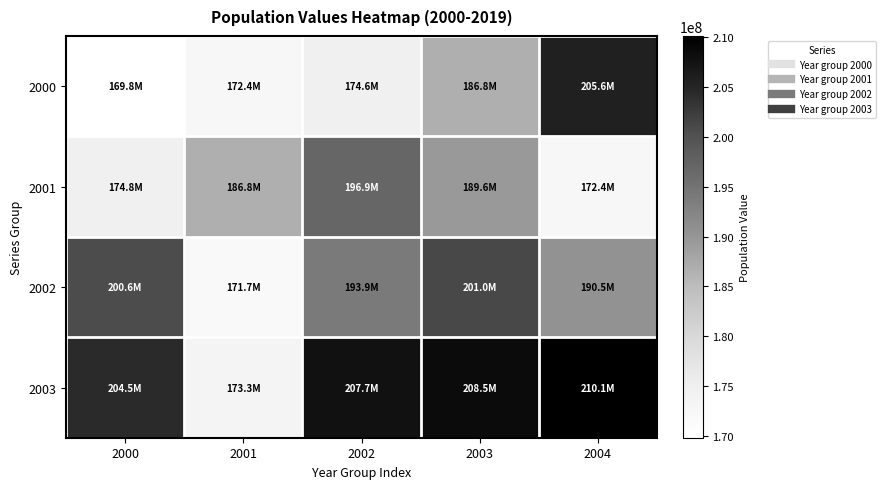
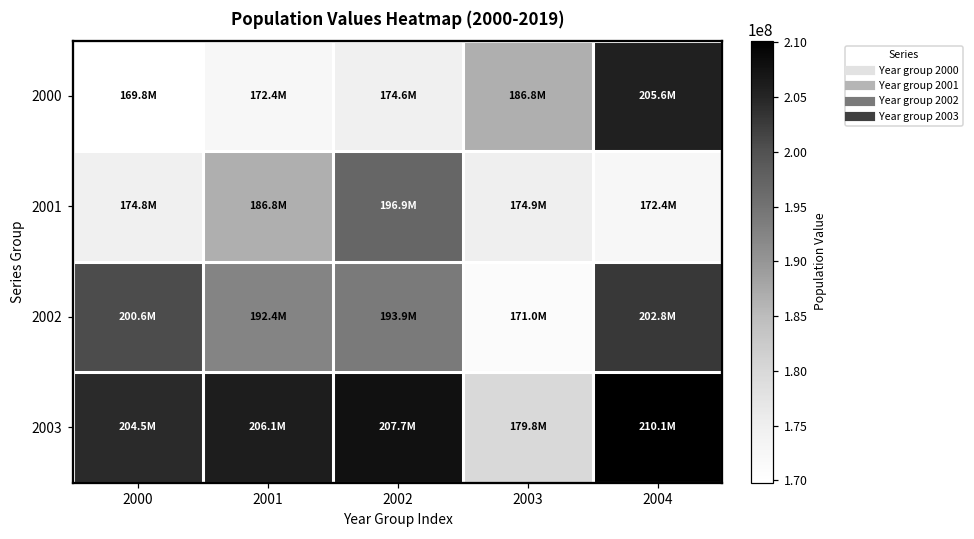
  {
    "2000": {
      "2000": "169.8M",
      "2001": "172.4M",
      "2002": "174.6M",
      "2003": "186.8M",
      "2004": "205.6M"
    },
    "2001": {
      "2000": "174.8M",
      "2001": "186.8M",
      "2002": "196.9M",
-     "2003": "189.6M",
+     "2003": "174.9M",
      "2004": "172.4M"
    },
    "2002": {
      "2000": "200.6M",
-     "2001": "171.7M",
+     "2001": "192.4M",
      "2002": "193.9M",
-     "2003": "201.0M",
-     "2004": "190.5M"
+     "2003": "171.0M",
+     "2004": "202.8M"
    },
    "2003": {
      "2000": "204.5M",
-     "2001": "173.3M",
+     "2001": "206.1M",
      "2002": "207.7M",
-     "2003": "208.5M",
+     "2003": "179.8M",
      "2004": "210.1M"
    }
  }
